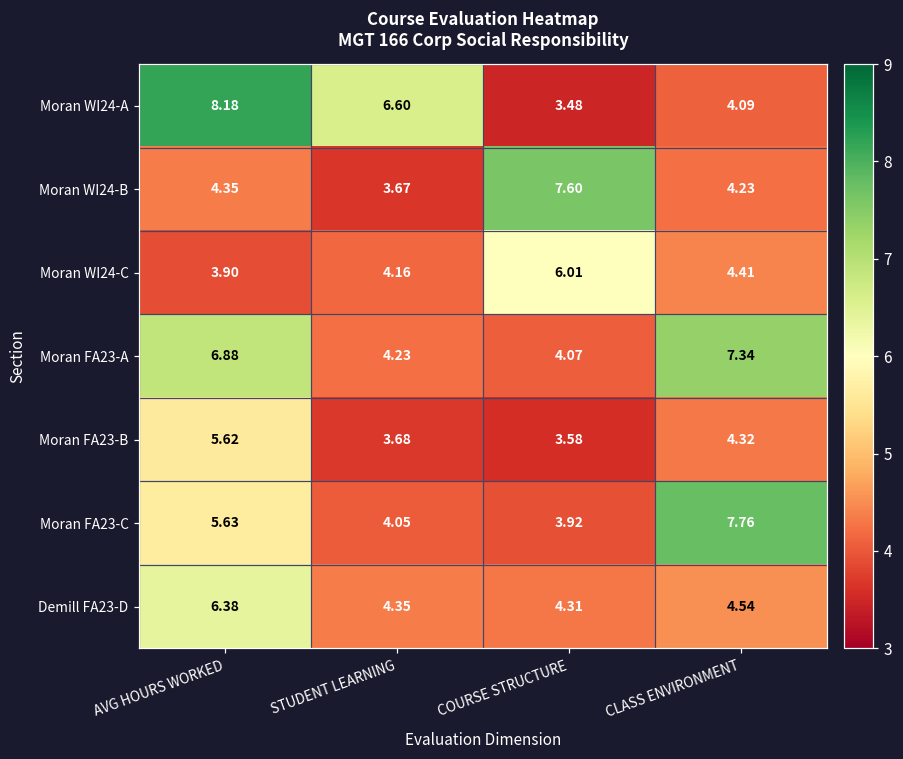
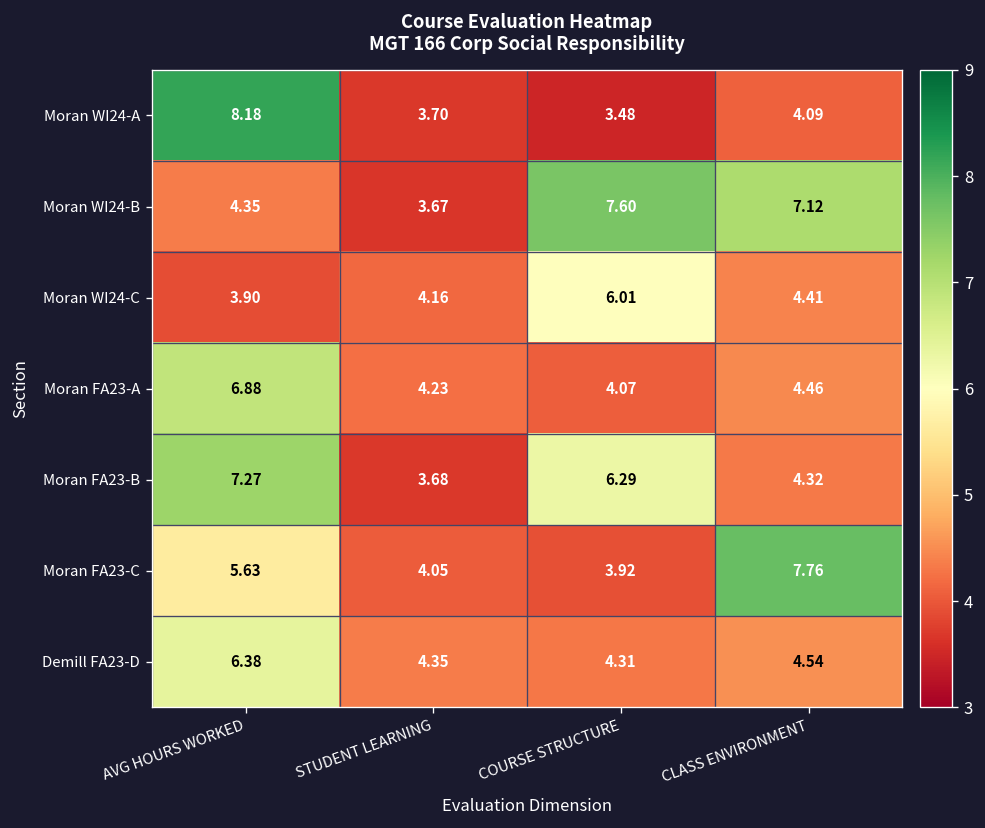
  {
    "Moran WI24-A": {
      "AVG HOURS WORKED": 8.18,
-     "STUDENT LEARNING": 6.60,
+     "STUDENT LEARNING": 3.70,
      "COURSE STRUCTURE": 3.48,
      "CLASS ENVIRONMENT": 4.09
    },
    "Moran WI24-B": {
      "AVG HOURS WORKED": 4.35,
      "STUDENT LEARNING": 3.67,
      "COURSE STRUCTURE": 7.60,
-     "CLASS ENVIRONMENT": 4.23
+     "CLASS ENVIRONMENT": 7.12
    },
    "Moran WI24-C": {
      "AVG HOURS WORKED": 3.90,
      "STUDENT LEARNING": 4.16,
      "COURSE STRUCTURE": 6.01,
      "CLASS ENVIRONMENT": 4.41
    },
    "Moran FA23-A": {
      "AVG HOURS WORKED": 6.88,
      "STUDENT LEARNING": 4.23,
      "COURSE STRUCTURE": 4.07,
-     "CLASS ENVIRONMENT": 7.34
+     "CLASS ENVIRONMENT": 4.46
    },
    "Moran FA23-B": {
-     "AVG HOURS WORKED": 5.62,
+     "AVG HOURS WORKED": 7.27,
      "STUDENT LEARNING": 3.68,
-     "COURSE STRUCTURE": 3.58,
+     "COURSE STRUCTURE": 6.29,
      "CLASS ENVIRONMENT": 4.32
    },
    "Moran FA23-C": {
      "AVG HOURS WORKED": 5.63,
      "STUDENT LEARNING": 4.05,
      "COURSE STRUCTURE": 3.92,
      "CLASS ENVIRONMENT": 7.76
    },
    "Demill FA23-D": {
      "AVG HOURS WORKED": 6.38,
      "STUDENT LEARNING": 4.35,
      "COURSE STRUCTURE": 4.31,
      "CLASS ENVIRONMENT": 4.54
    }
  }
